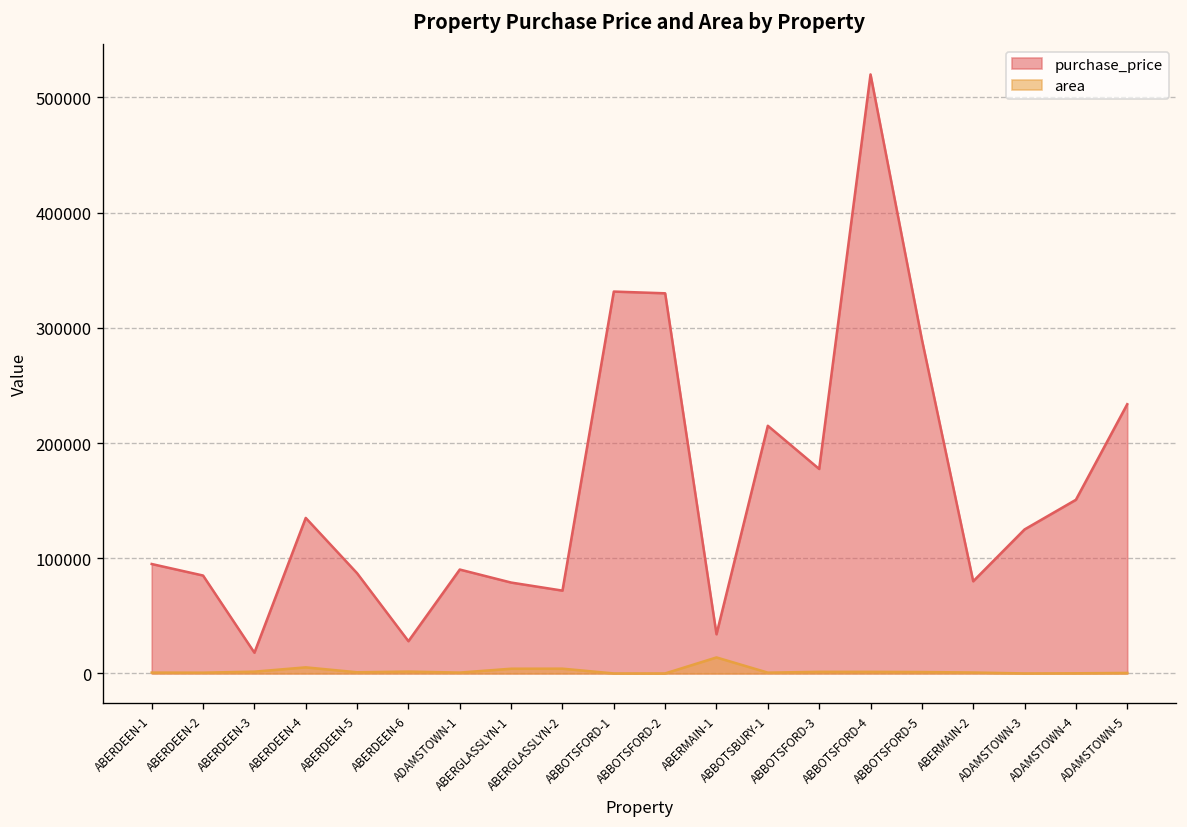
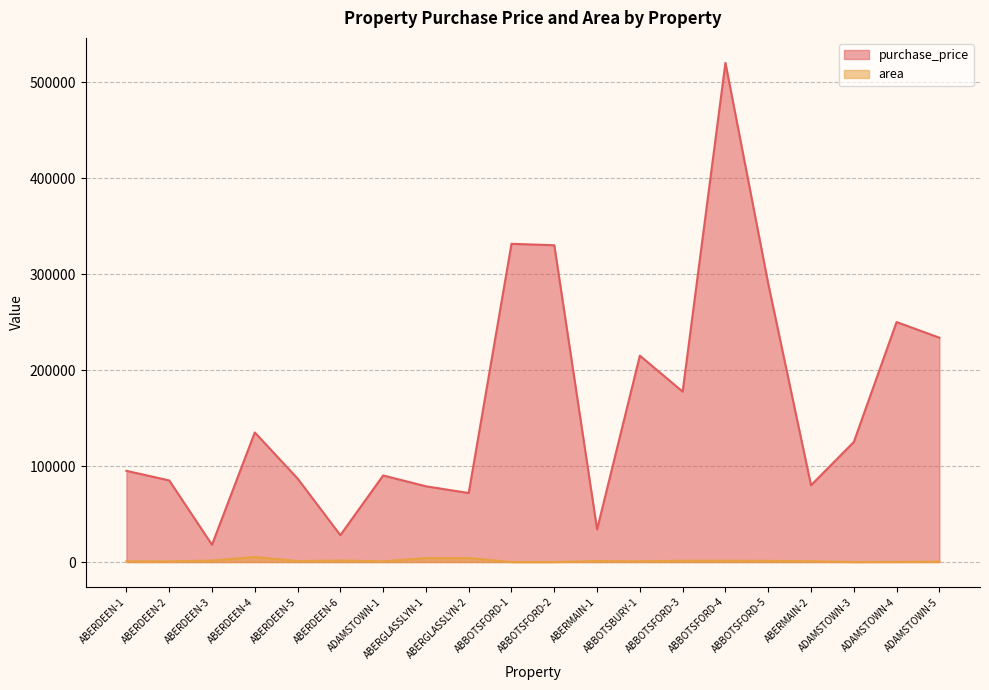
  {
    "purchase_price": {
      "ABERDEEN-1": 100000,
      "ABERDEEN-2": 90000,
      "ABERDEEN-3": 20000,
      "ABERDEEN-4": 140000,
      "ABERDEEN-5": 90000,
      "ABERDEEN-6": 30000,
      "ADAMSTOWN-1": 90000,
      "ABERGLASSLYN-1": 80000,
      "ABERGLASSLYN-2": 70000,
      "ABBOTSFORD-1": 330000,
      "ABBOTSFORD-2": 330000,
      "ABERMAIN-1": 30000,
      "ABBOTSBURY-1": 220000,
      "ABBOTSFORD-3": 180000,
      "ABBOTSFORD-4": 520000,
      "ABBOTSFORD-5": 290000,
      "ABERMAIN-2": 80000,
      "ADAMSTOWN-3": 130000,
-     "ADAMSTOWN-4": 150000,
+     "ADAMSTOWN-4": 250000,
      "ADAMSTOWN-5": 230000
    },
    "area": {
      "ABERDEEN-1": 0,
      "ABERDEEN-2": 0,
      "ABERDEEN-3": 0,
      "ABERDEEN-4": 10000,
      "ABERDEEN-5": 0,
      "ABERDEEN-6": 0,
      "ADAMSTOWN-1": 0,
      "ABERGLASSLYN-1": 0,
      "ABERGLASSLYN-2": 0,
      "ABBOTSFORD-1": 0,
      "ABBOTSFORD-2": 0,
-     "ABERMAIN-1": 10000,
+     "ABERMAIN-1": 0,
      "ABBOTSBURY-1": 0,
      "ABBOTSFORD-3": 0,
      "ABBOTSFORD-4": 0,
      "ABBOTSFORD-5": 0,
      "ABERMAIN-2": 0,
      "ADAMSTOWN-3": 0,
      "ADAMSTOWN-4": 0,
      "ADAMSTOWN-5": 0
    }
  }
